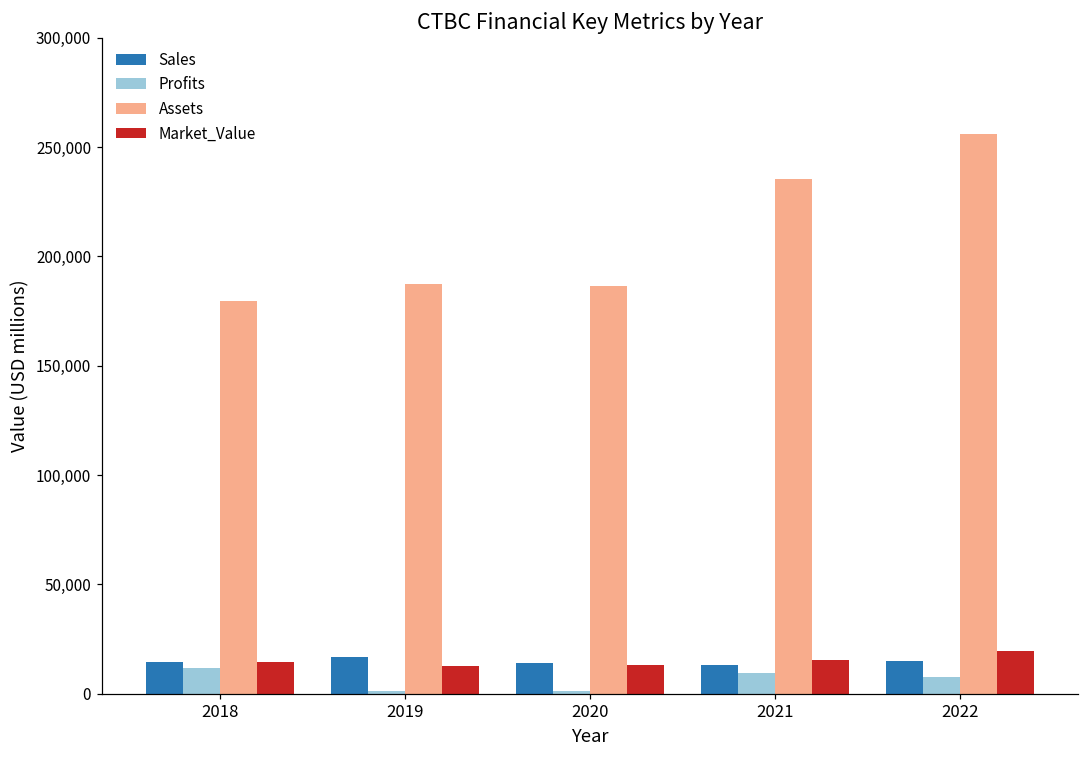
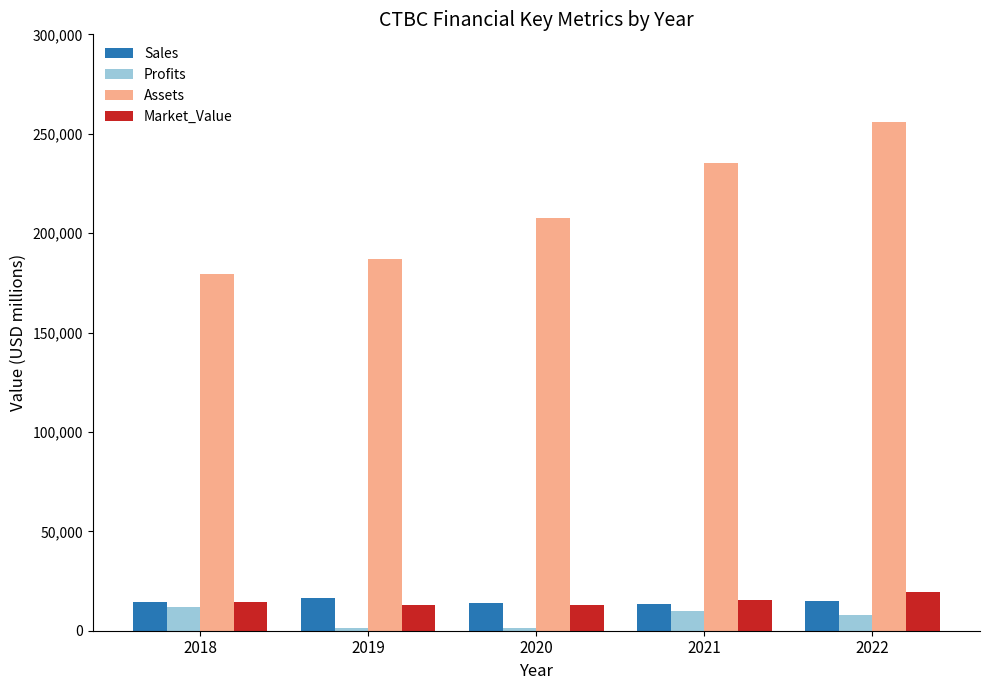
  {
    "Sales": {
      "2018": "15,000",
      "2019": "17,000",
      "2020": "14,000",
      "2021": "13,000",
      "2022": "15,000"
    },
    "Profits": {
      "2018": "12,000",
      "2020": "1,000",
      "2021": "10,000",
      "2022": "8,000"
    },
    "Assets": {
      "2018": "179,000",
      "2019": "187,000",
-     "2020": "187,000",
+     "2020": "207,000",
      "2021": "235,000",
      "2022": "256,000"
    },
    "Market_Value": {
      "2018": "14,000",
      "2019": "13,000",
      "2020": "13,000",
      "2021": "15,000",
      "2022": "20,000"
    }
  }
